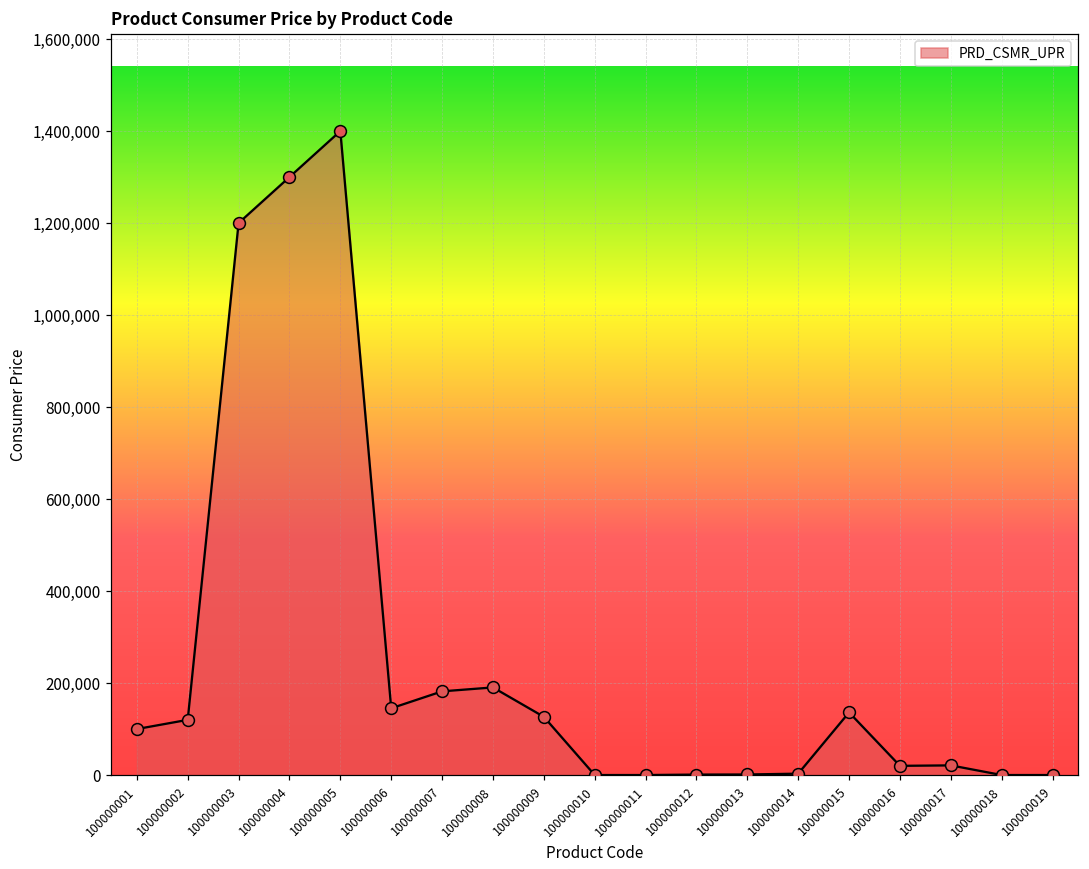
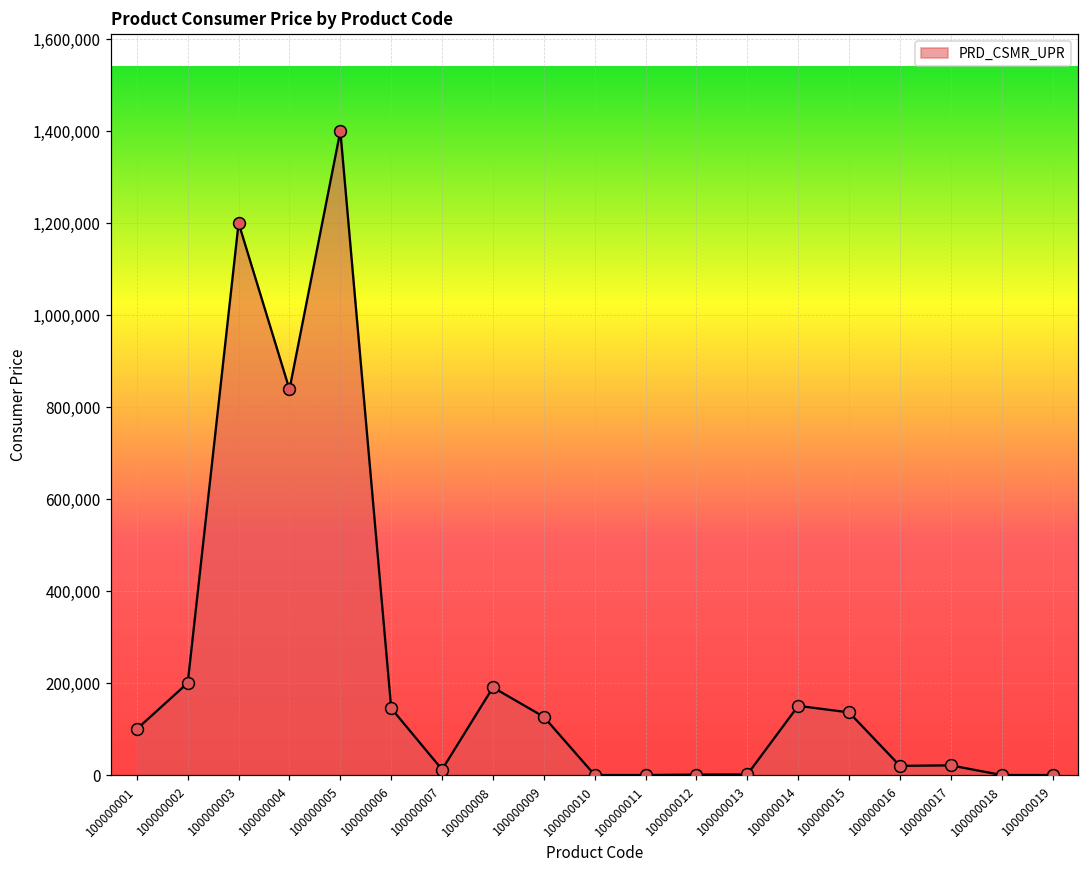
  {
    "100000001": "100,000",
-   "100000002": "120,000",
+   "100000002": "200,000",
    "100000003": "1,200,000",
-   "100000004": "1,300,000",
+   "100000004": "840,000",
    "100000005": "1,400,000",
    "100000006": "150,000",
-   "100000007": "180,000",
+   "100000007": "10,000",
    "100000008": "190,000",
    "100000009": "130,000",
    "100000010": "0",
    "100000011": "0",
    "100000012": "0",
    "100000013": "0",
-   "100000014": "0",
+   "100000014": "150,000",
    "100000015": "140,000",
    "100000016": "20,000",
    "100000017": "20,000",
    "100000018": "0",
    "100000019": "0"
  }
